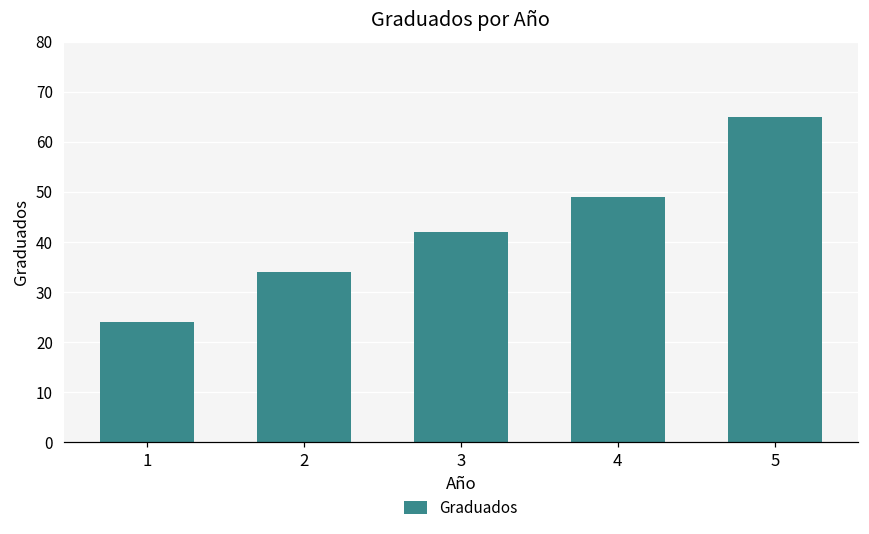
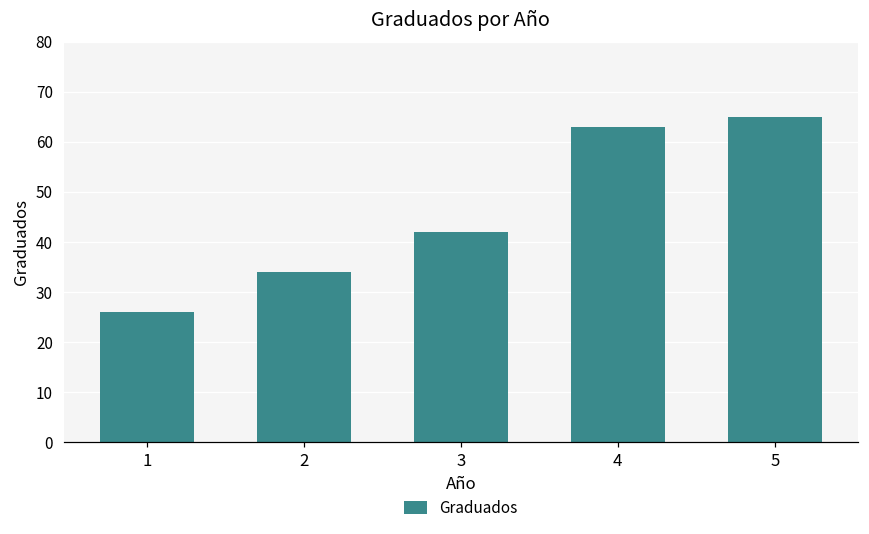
  {
-   "1": 24,
+   "1": 26,
    "2": 34,
    "3": 42,
-   "4": 49,
+   "4": 63,
    "5": 65
  }
